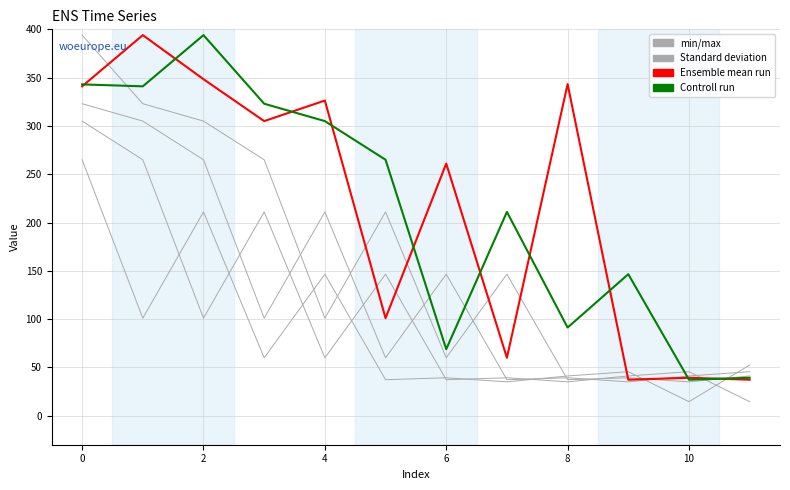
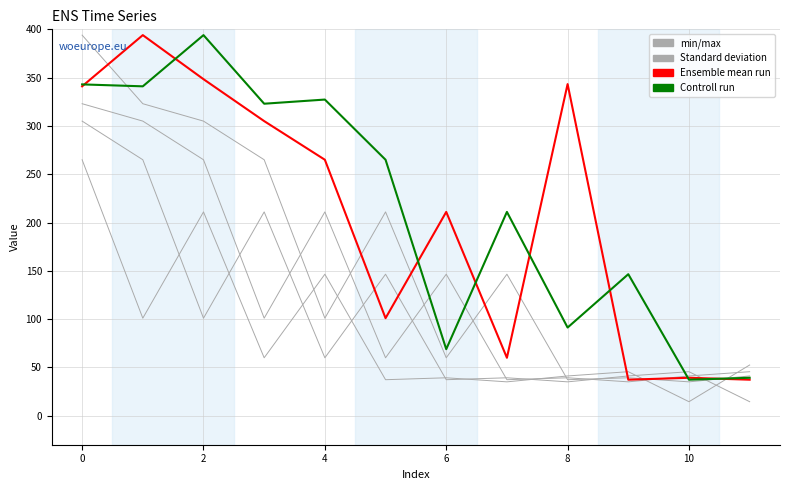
  {
    "Ensemble mean run": {
      "2": 350,
-     "4": 330,
-     "6": 260,
+     "4": 270,
+     "6": 210,
      "8": 340
    },
    "Controll run": {
      "2": 390,
-     "4": 310,
+     "4": 330,
      "6": 70,
      "8": 90
    }
  }
